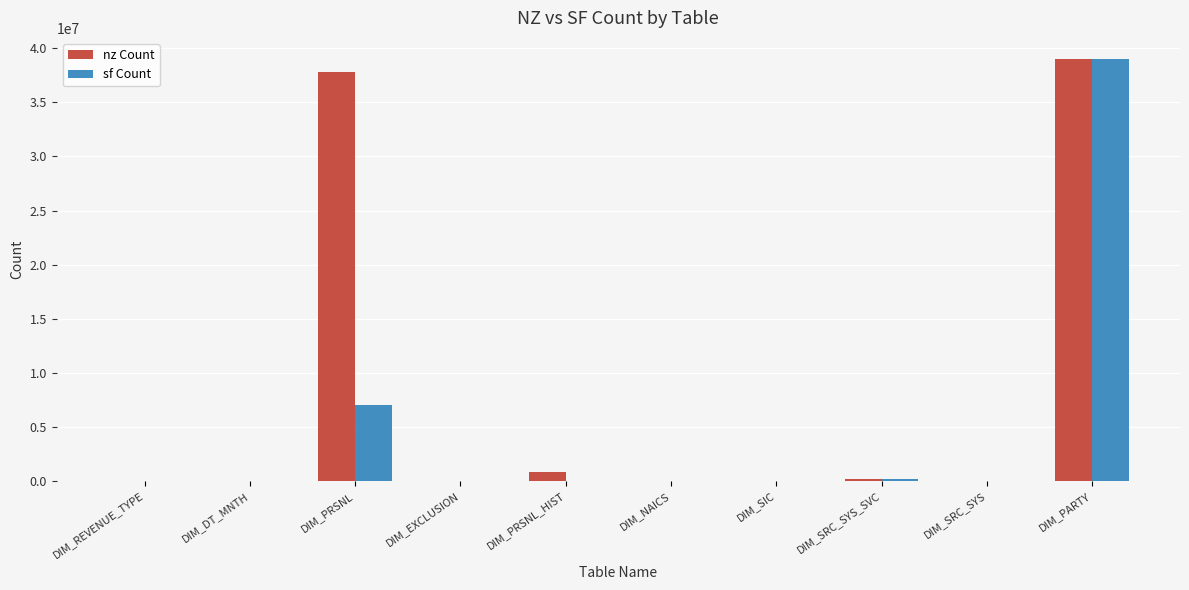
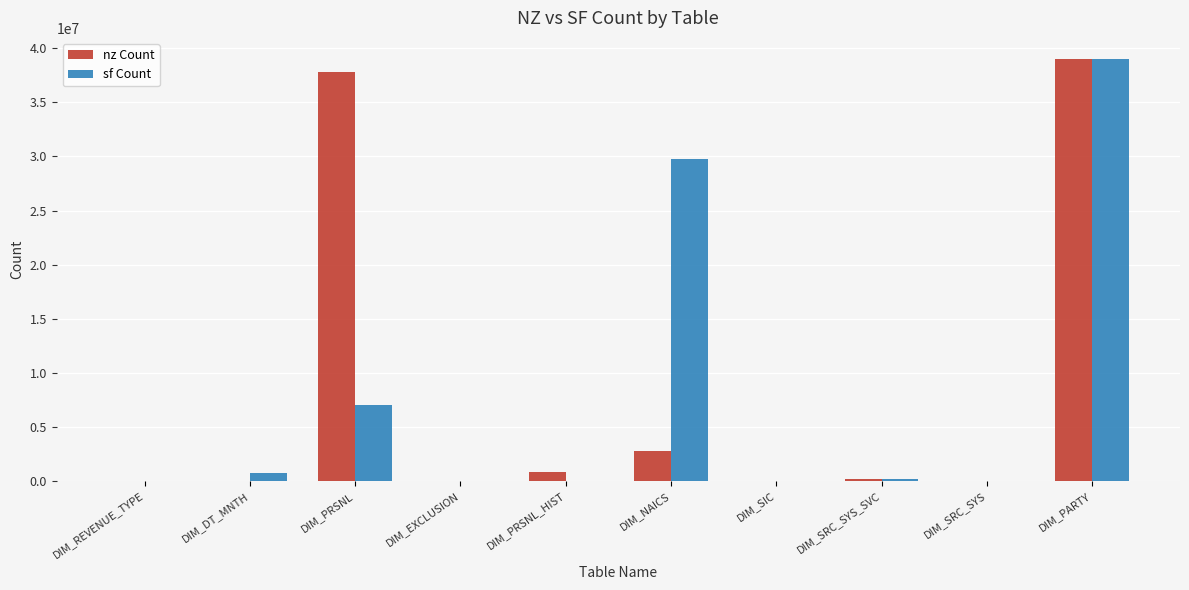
  {
    "nz Count": {
      "DIM_PRSNL": 37800000,
      "DIM_PRSNL_HIST": 800000,
-     "DIM_NAICS": 0,
+     "DIM_NAICS": 2800000,
      "DIM_PARTY": 39000000
    },
    "sf Count": {
-     "DIM_DT_MNTH": 0,
+     "DIM_DT_MNTH": 800000,
      "DIM_PRSNL": 7000000,
      "DIM_PRSNL_HIST": 0,
-     "DIM_NAICS": 0,
+     "DIM_NAICS": 29700000,
      "DIM_SRC_SYS": 0,
      "DIM_PARTY": 39000000
    }
  }
